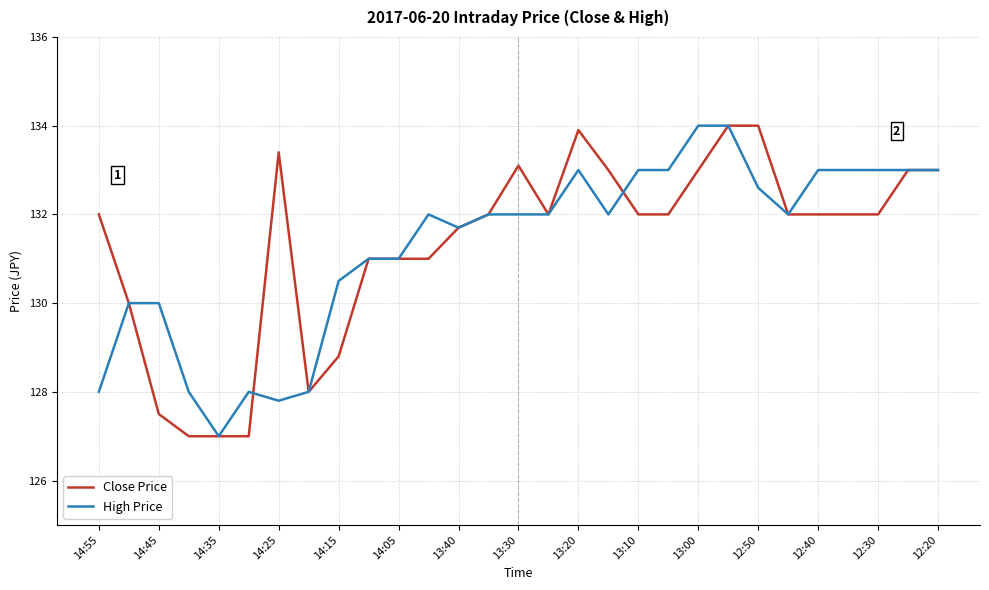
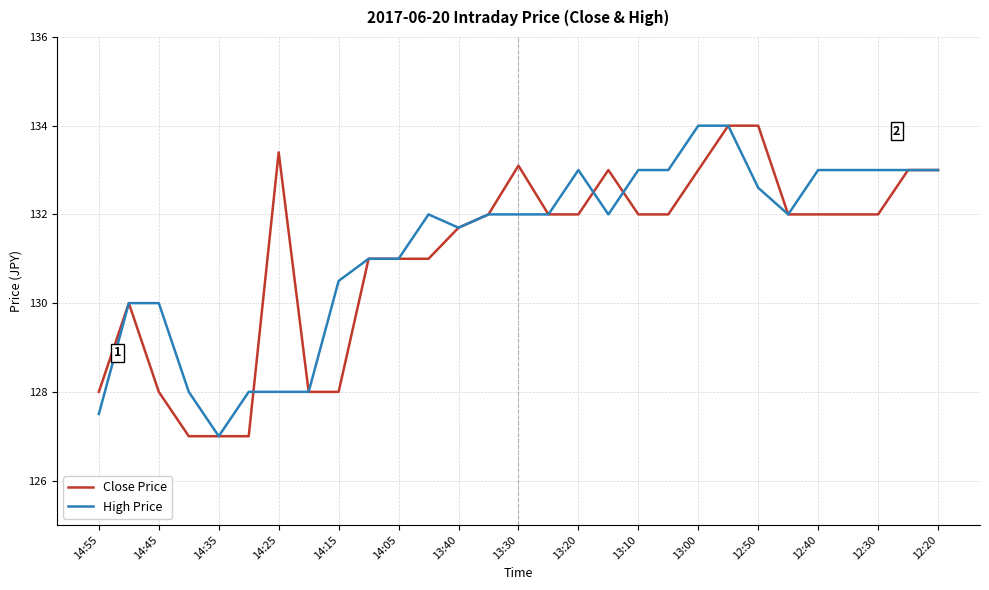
  {
    "Close Price": {
-     "14:55": 132,
-     "14:45": 127.5,
+     "14:55": 128,
+     "14:45": 128.0,
      "14:25": 133.4,
-     "14:15": 128.8,
+     "14:15": 128.0,
      "13:30": 133.1,
-     "13:20": 133.9,
+     "13:20": 132.0,
      "13:10": 132.0,
      "13:00": 133.0,
      "12:50": 134.0,
      "12:40": 132.0,
      "12:30": 132.0
    },
    "High Price": {
-     "14:55": 128.0,
+     "14:55": 127.5,
      "14:45": 130.0,
-     "14:25": 127.8,
+     "14:25": 128.0,
      "14:15": 130.5,
      "13:30": 132.0,
      "13:20": 133.0,
      "13:10": 133.0,
      "13:00": 134.0,
      "12:50": 132.6,
      "12:40": 133.0,
      "12:30": 133.0
    }
  }
